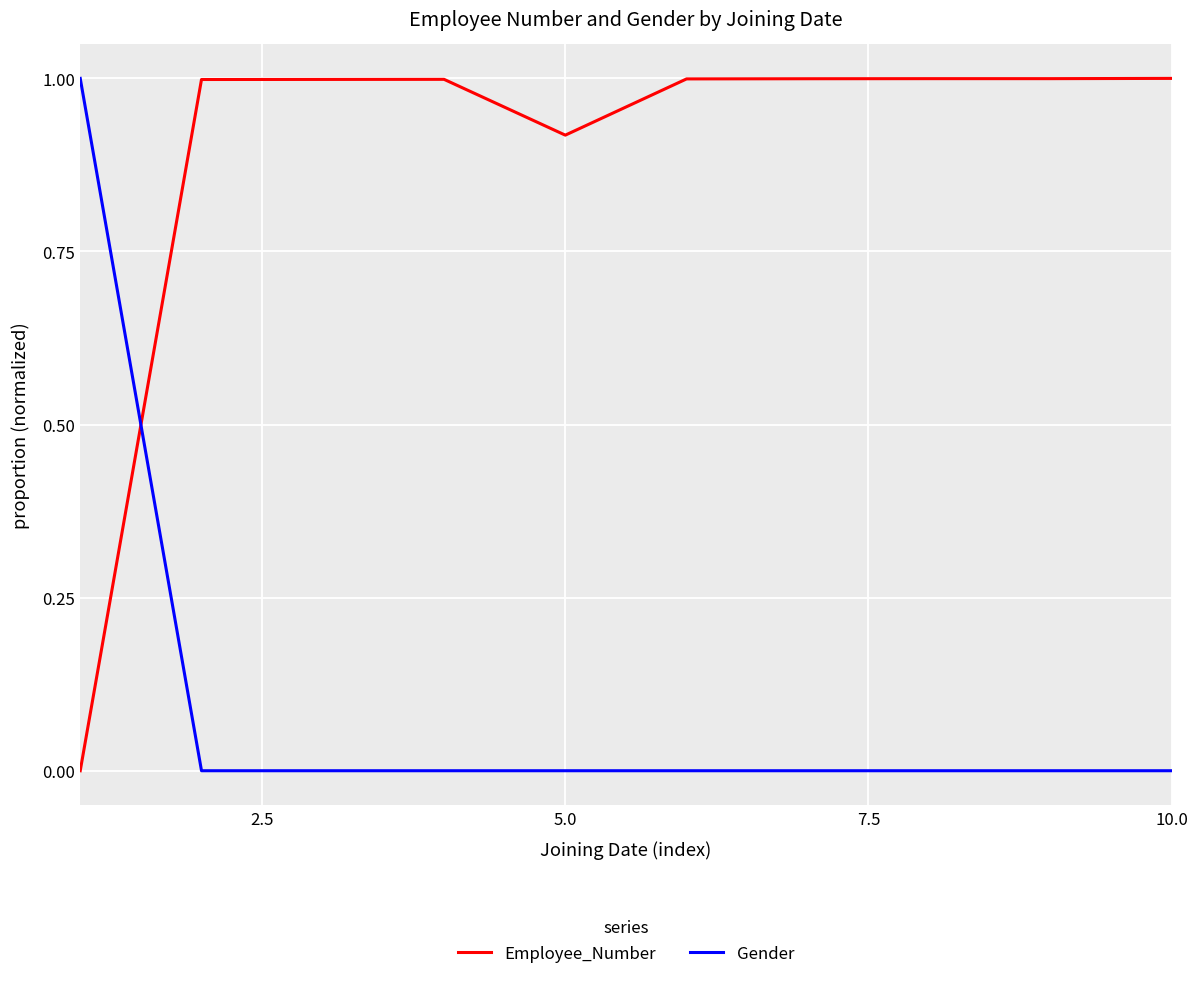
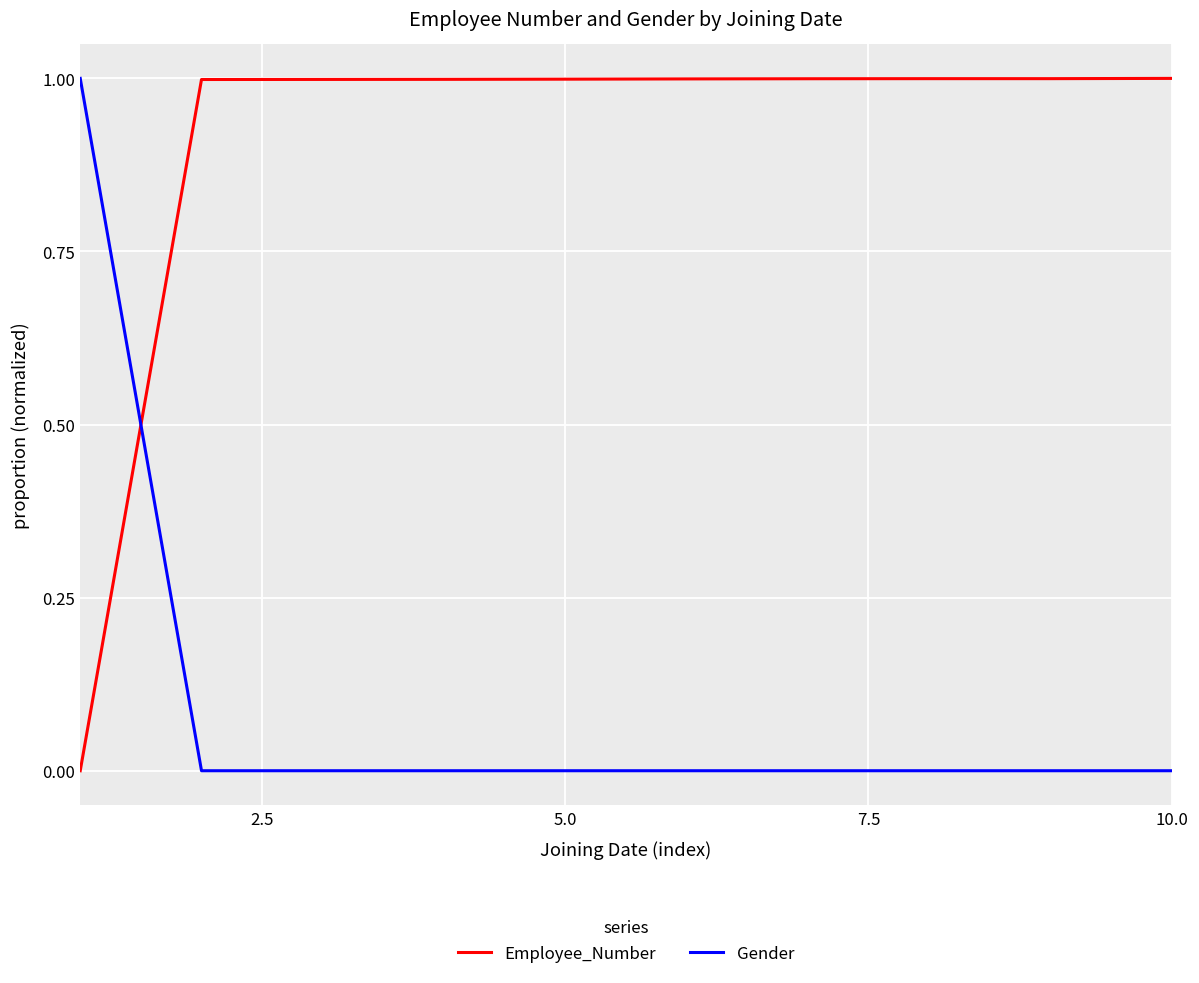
  {
    "Employee_Number": {
-     "5.0": 0.92,
+     "5.0": 1.00,
      "10.0": 1.00
    },
    "Gender": {
      "5.0": 0.00,
      "10.0": 0.00
    }
  }
